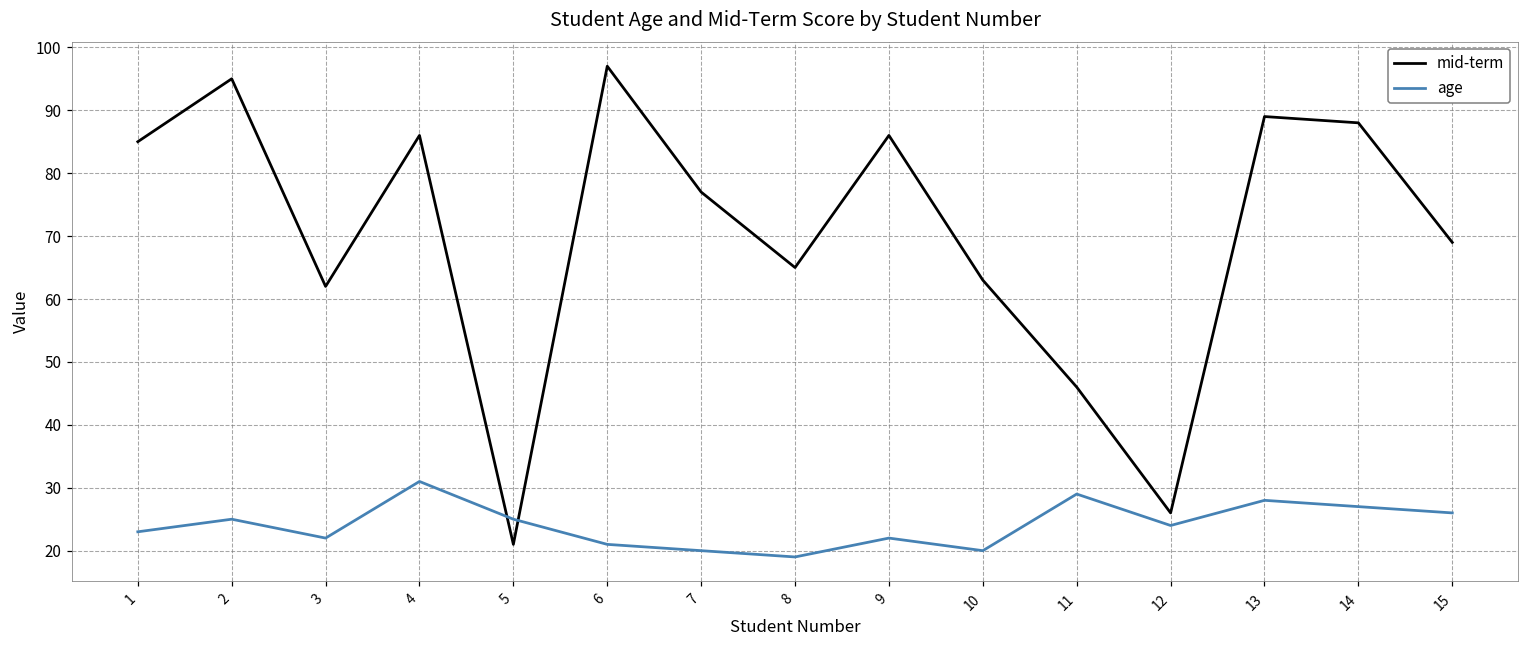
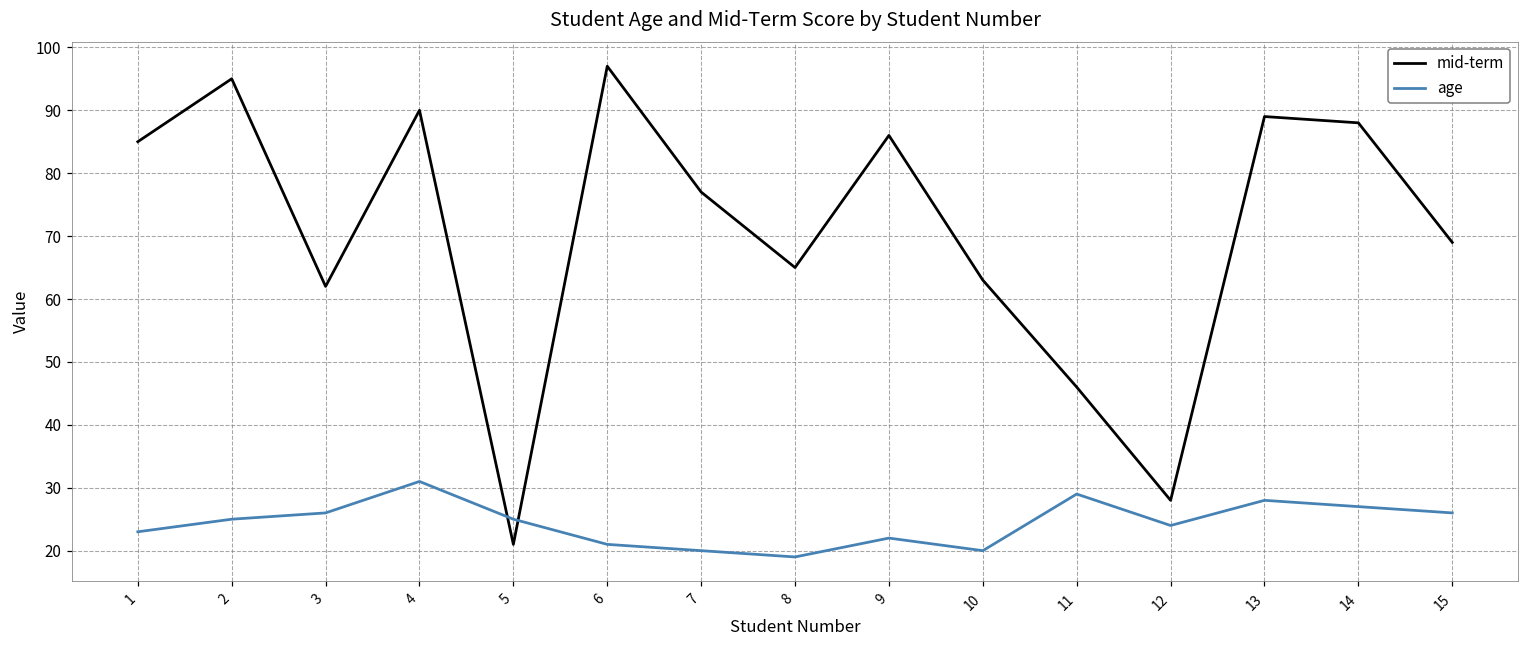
  {
    "mid-term": {
      "1": 85,
      "2": 95,
      "3": 62,
-     "4": 86,
+     "4": 90,
      "5": 21,
      "6": 97,
      "7": 77,
      "8": 65,
      "9": 86,
      "10": 63,
      "11": 46,
-     "12": 26,
+     "12": 28,
      "13": 89,
      "14": 88,
      "15": 69
    },
    "age": {
      "1": 23,
      "2": 25,
-     "3": 22,
+     "3": 26,
      "4": 31,
      "5": 25,
      "6": 21,
      "7": 20,
      "8": 19,
      "9": 22,
      "10": 20,
      "11": 29,
      "12": 24,
      "13": 28,
      "14": 27,
      "15": 26
    }
  }
